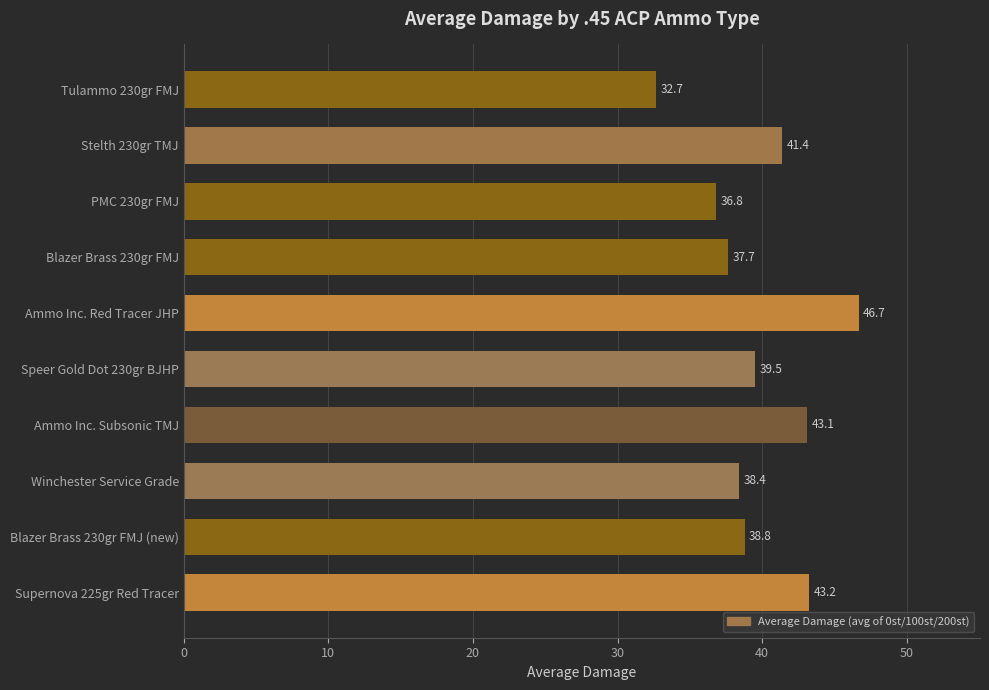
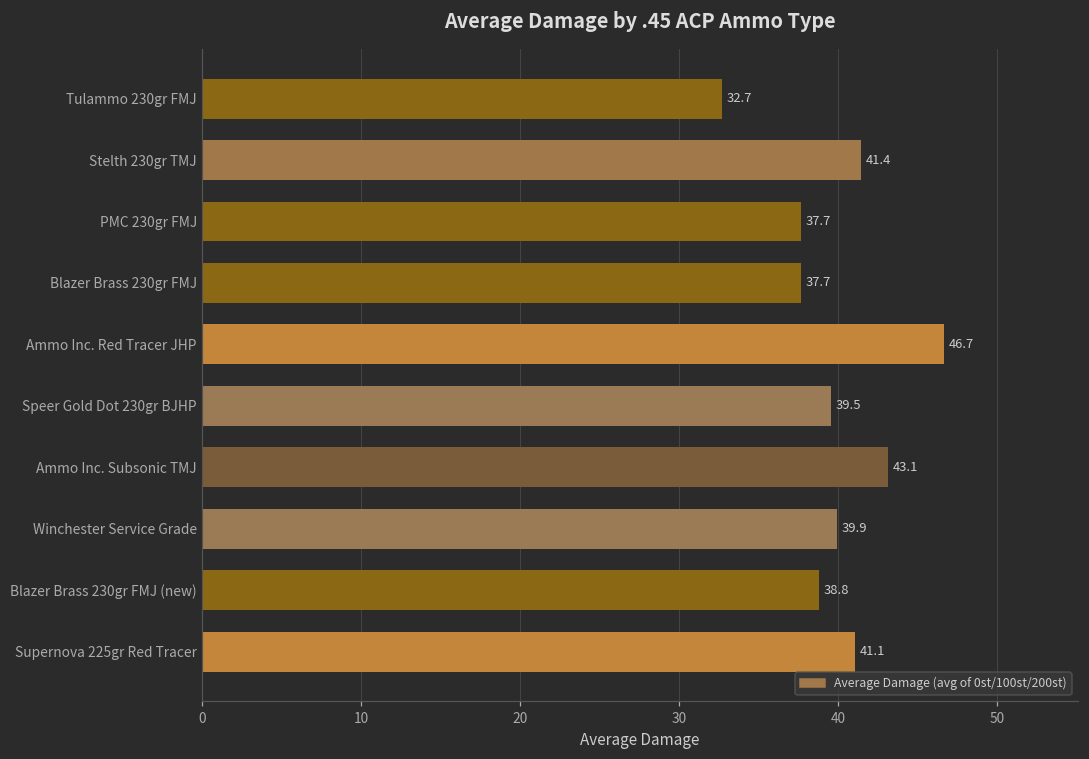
  {
    "Tulammo 230gr FMJ": 32.7,
    "Stelth 230gr TMJ": 41.4,
-   "PMC 230gr FMJ": 36.8,
+   "PMC 230gr FMJ": 37.7,
    "Blazer Brass 230gr FMJ": 37.7,
    "Ammo Inc. Red Tracer JHP": 46.7,
    "Speer Gold Dot 230gr BJHP": 39.5,
    "Ammo Inc. Subsonic TMJ": 43.1,
-   "Winchester Service Grade": 38.4,
+   "Winchester Service Grade": 39.9,
    "Blazer Brass 230gr FMJ (new)": 38.8,
-   "Supernova 225gr Red Tracer": 43.2
+   "Supernova 225gr Red Tracer": 41.1
  }
